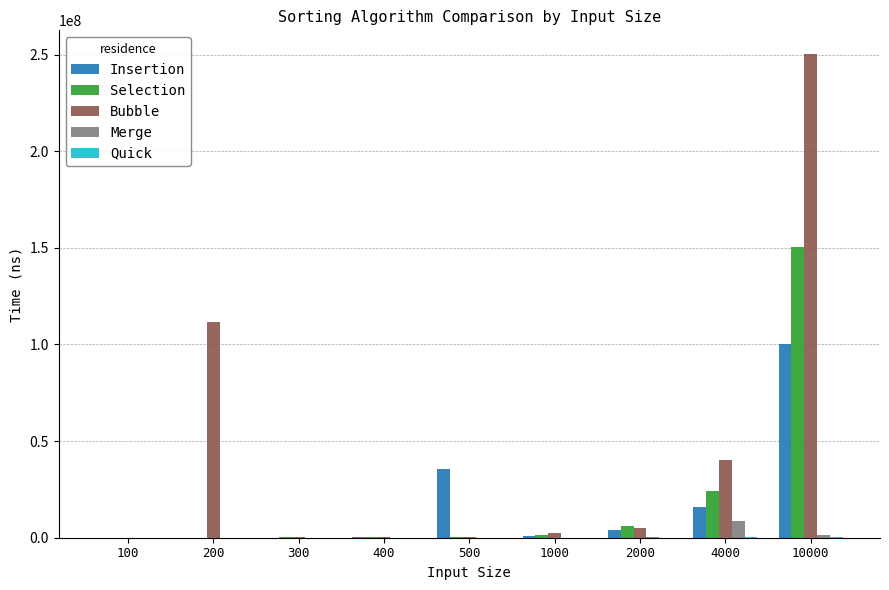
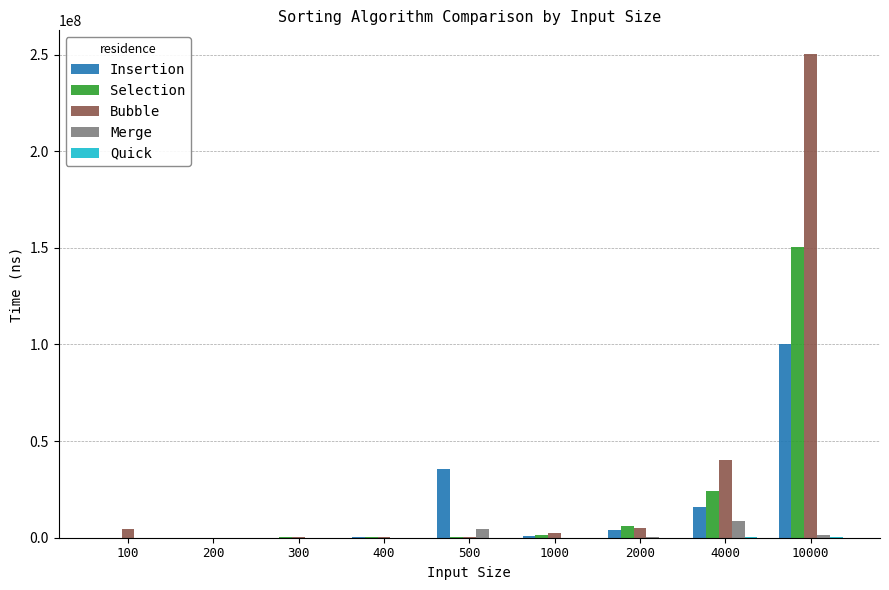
  {
    "Insertion": {
      "500": 36000000,
      "2000": 4000000,
      "4000": 16000000,
      "10000": 100000000
    },
    "Selection": {
      "1000": 2000000,
      "2000": 6000000,
      "4000": 24000000,
      "10000": 150000000
    },
    "Bubble": {
-     "100": 0,
-     "200": 112000000,
+     "100": 4000000,
+     "200": 0,
      "1000": 2000000,
      "2000": 5000000,
      "4000": 40000000,
      "10000": 250000000
    },
    "Merge": {
-     "500": 0,
+     "500": 4000000,
      "4000": 8000000,
      "10000": 1000000
    }
  }
